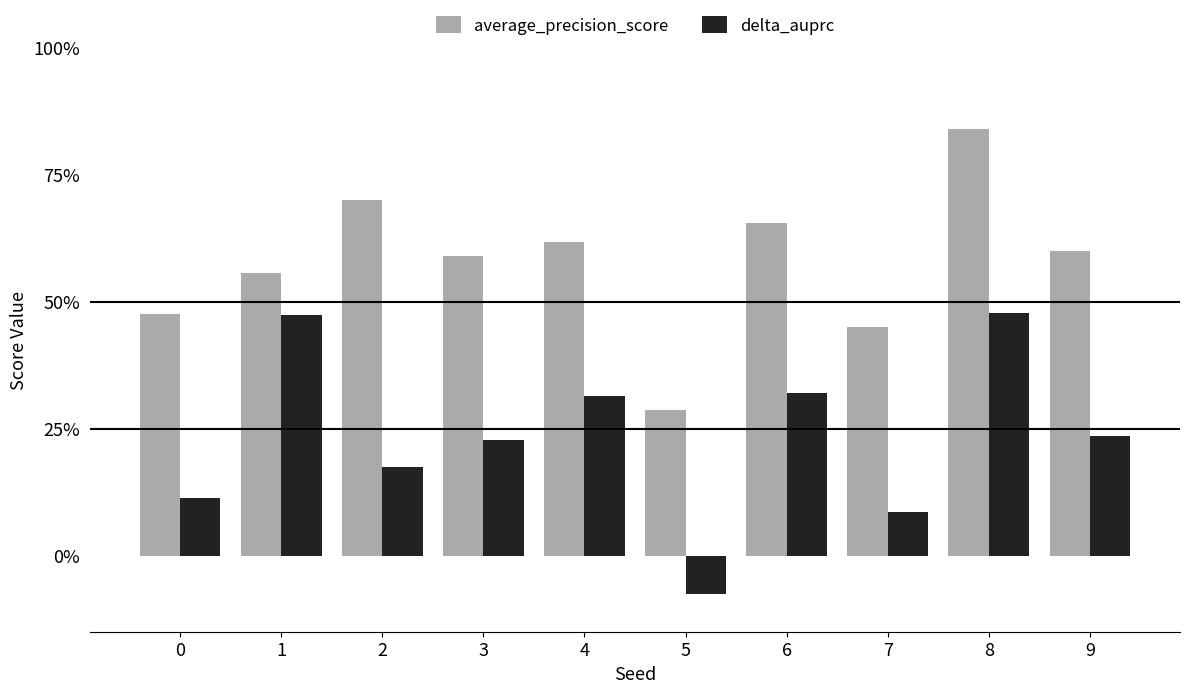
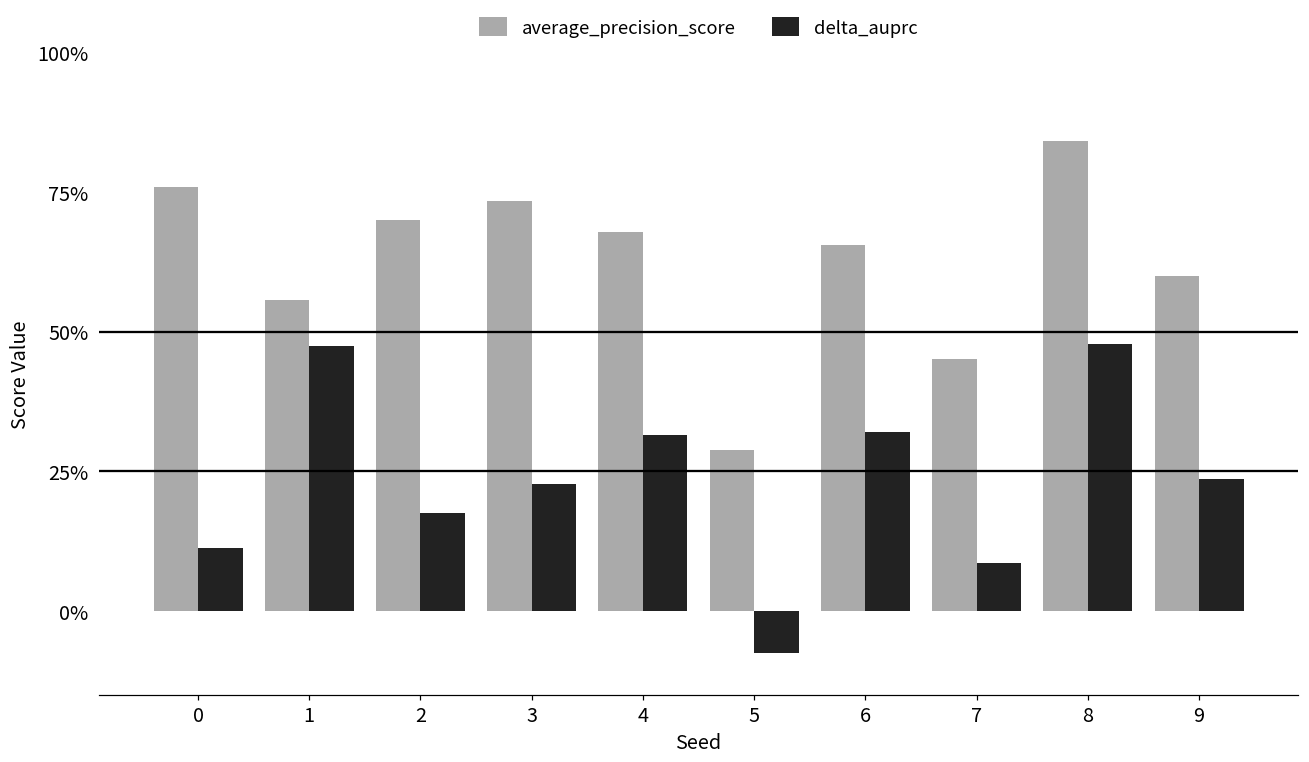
  {
    "average_precision_score": {
-     "0": "48%",
+     "0": "76%",
      "1": "56%",
      "2": "70%",
-     "3": "59%",
-     "4": "62%",
+     "3": "73%",
+     "4": "68%",
      "5": "29%",
      "6": "65%",
      "7": "45%",
      "8": "84%",
      "9": "60%"
    },
    "delta_auprc": {
      "0": "11%",
      "1": "47%",
      "2": "17%",
      "3": "23%",
      "4": "31%",
      "5": "-8%",
      "6": "32%",
      "7": "9%",
      "8": "48%",
      "9": "24%"
    }
  }
